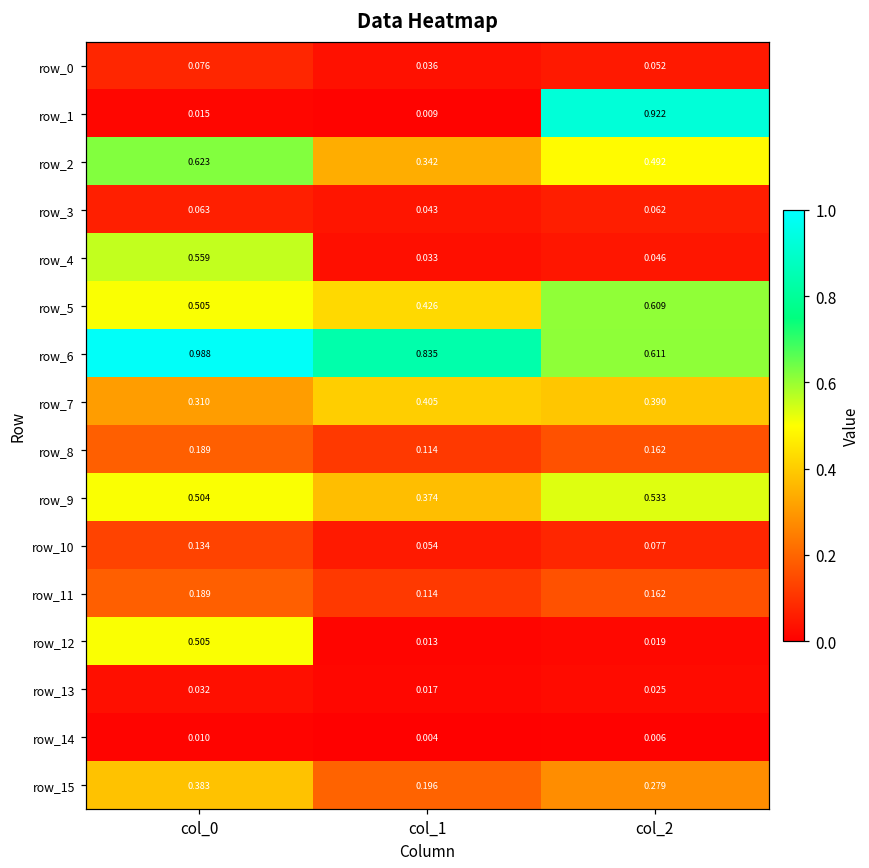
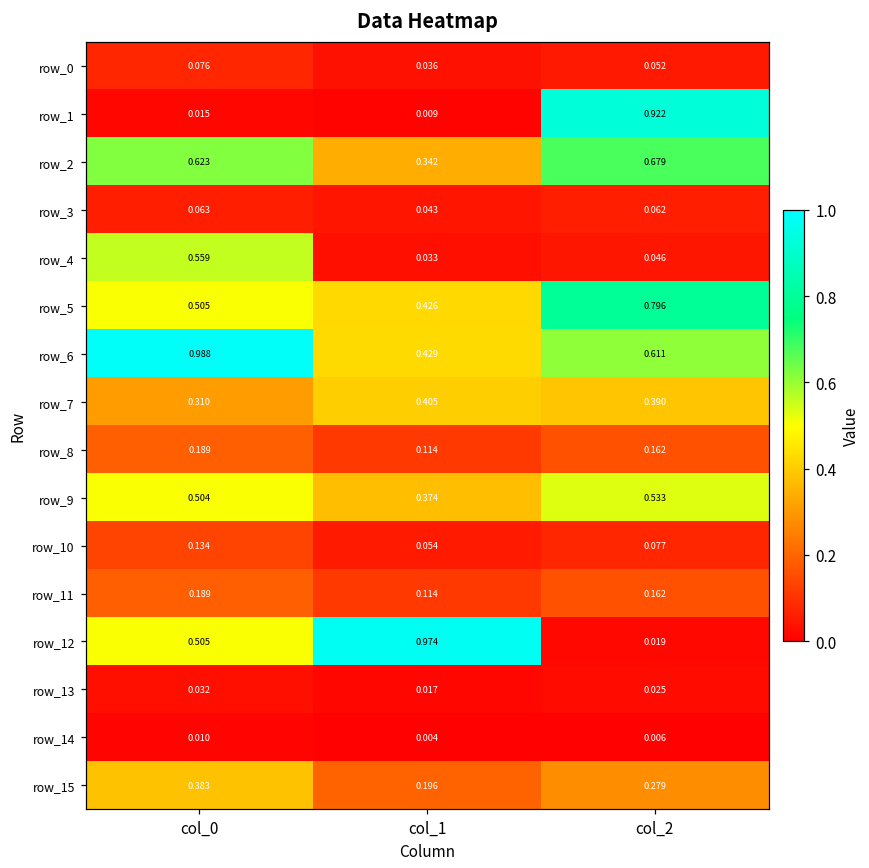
  {
    "row_0": {
      "col_0": 0.076,
      "col_1": 0.036,
      "col_2": 0.052
    },
    "row_1": {
      "col_0": 0.015,
      "col_1": 0.009,
      "col_2": 0.922
    },
    "row_2": {
      "col_0": 0.623,
      "col_1": 0.342,
-     "col_2": 0.492
+     "col_2": 0.679
    },
    "row_3": {
      "col_0": 0.063,
      "col_1": 0.043,
      "col_2": 0.062
    },
    "row_4": {
      "col_0": 0.559,
      "col_1": 0.033,
      "col_2": 0.046
    },
    "row_5": {
      "col_0": 0.505,
      "col_1": 0.426,
-     "col_2": 0.609
+     "col_2": 0.796
    },
    "row_6": {
      "col_0": 0.988,
-     "col_1": 0.835,
+     "col_1": 0.429,
      "col_2": 0.611
    },
    "row_7": {
      "col_0": 0.310,
      "col_1": 0.405,
      "col_2": 0.390
    },
    "row_8": {
      "col_0": 0.189,
      "col_1": 0.114,
      "col_2": 0.162
    },
    "row_9": {
      "col_0": 0.504,
      "col_1": 0.374,
      "col_2": 0.533
    },
    "row_10": {
      "col_0": 0.134,
      "col_1": 0.054,
      "col_2": 0.077
    },
    "row_11": {
      "col_0": 0.189,
      "col_1": 0.114,
      "col_2": 0.162
    },
    "row_12": {
      "col_0": 0.505,
-     "col_1": 0.013,
+     "col_1": 0.974,
      "col_2": 0.019
    },
    "row_13": {
      "col_0": 0.032,
      "col_1": 0.017,
      "col_2": 0.025
    },
    "row_14": {
      "col_0": 0.010,
      "col_1": 0.004,
      "col_2": 0.006
    },
    "row_15": {
      "col_0": 0.383,
      "col_1": 0.196,
      "col_2": 0.279
    }
  }
